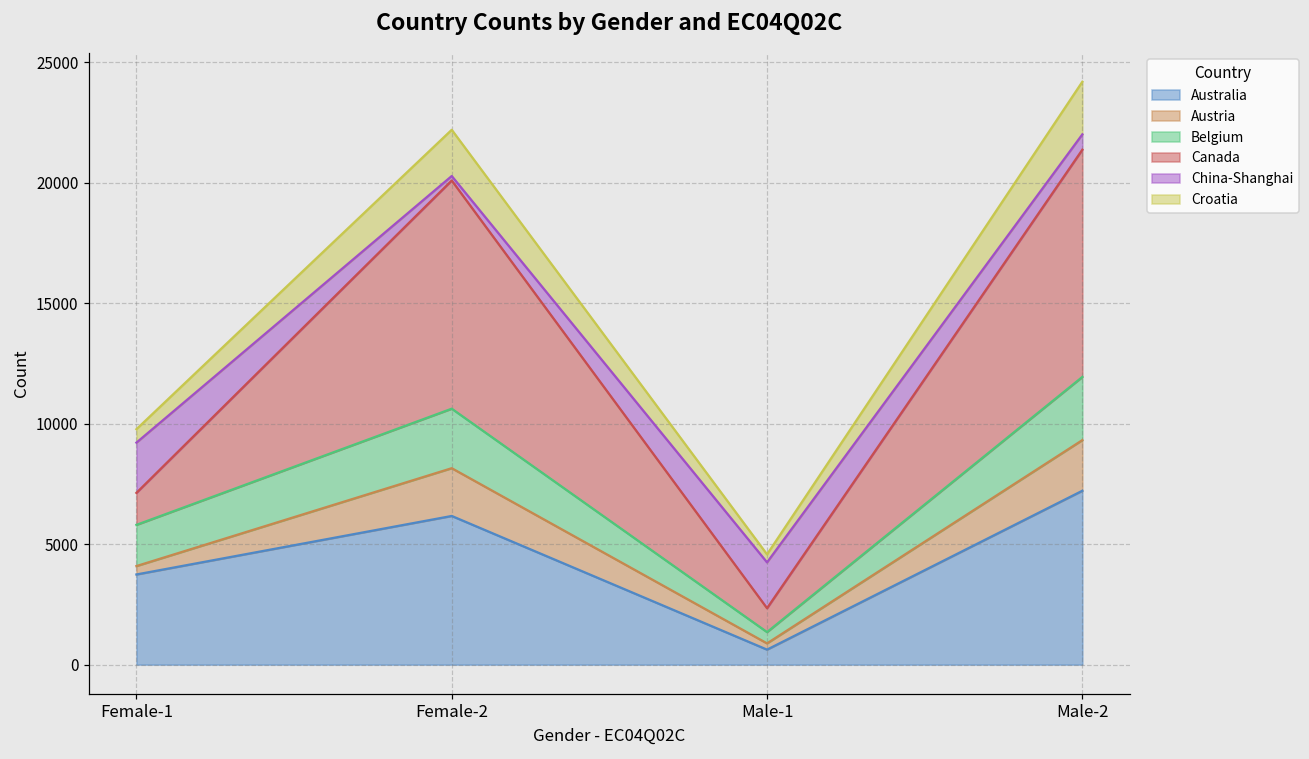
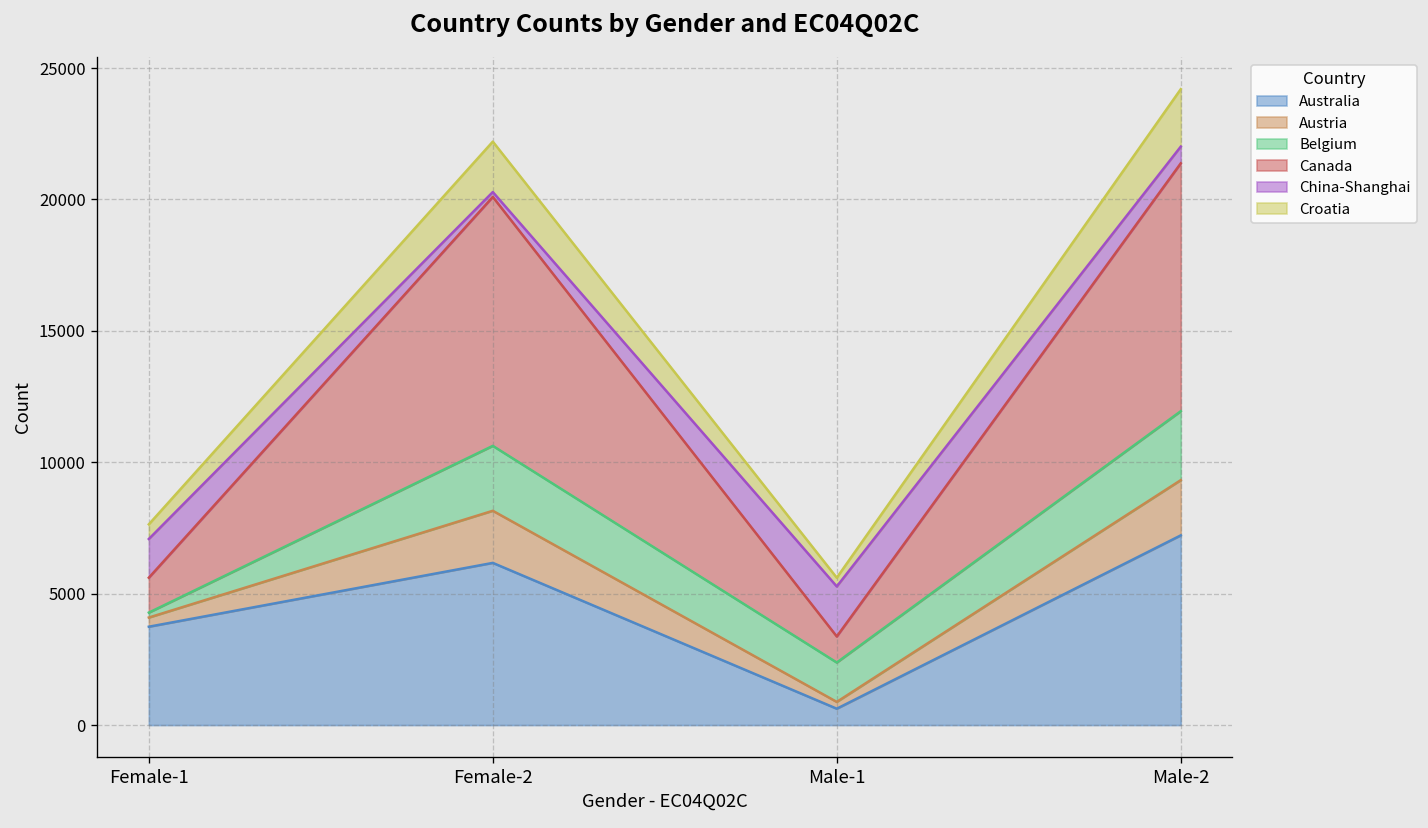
  {
    "Australia": {
      "Female-1": 3700,
      "Female-2": 6200,
      "Male-1": 600,
      "Male-2": 7200
    },
    "Belgium": {
-     "Female-1": 1700,
+     "Female-1": 200,
      "Female-2": 2500,
-     "Male-1": 500,
+     "Male-1": 1500,
      "Male-2": 2600
    },
    "China-Shanghai": {
-     "Female-1": 2100,
+     "Female-1": 1500,
      "Female-2": 200,
      "Male-1": 1900,
      "Male-2": 600
    }
  }
